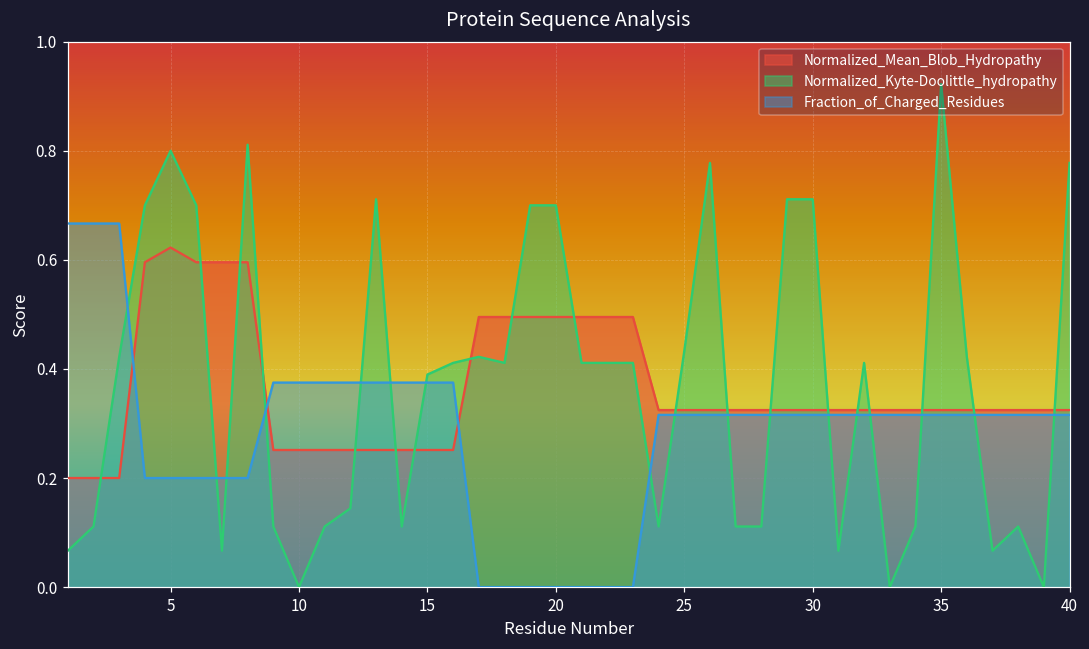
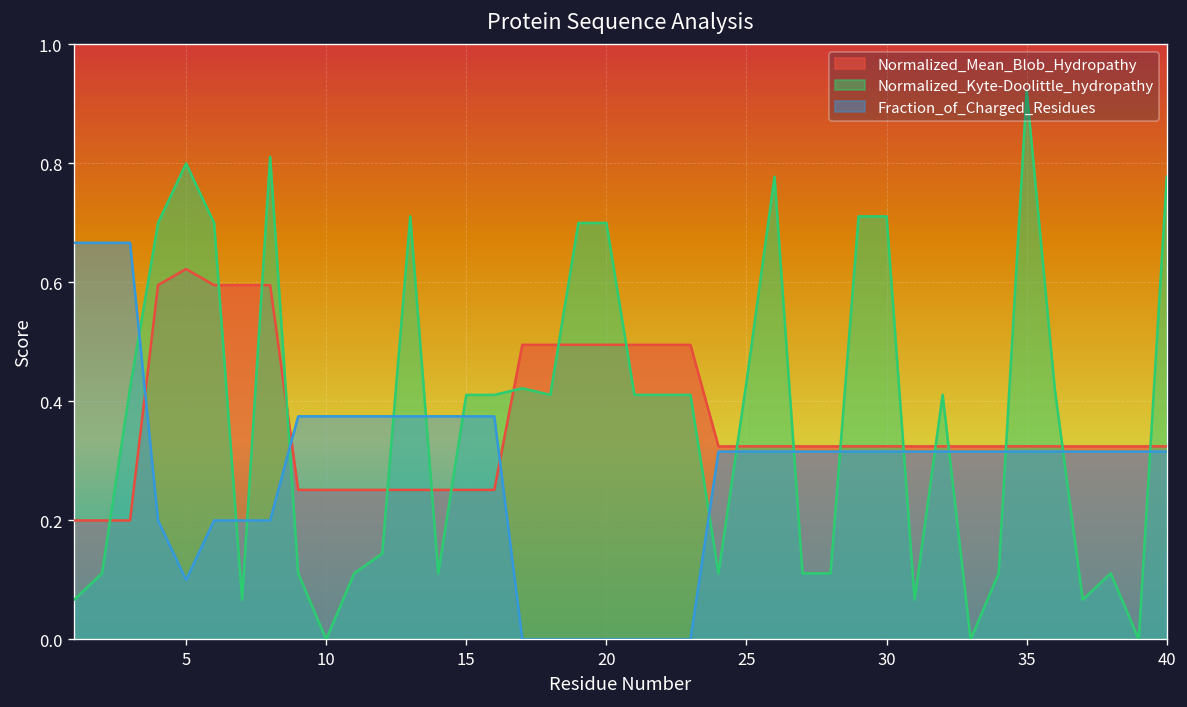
  {
    "Normalized_Mean_Blob_Hydropathy": {
      "5": 0.62,
      "10": 0.25,
      "15": 0.25,
      "20": 0.50,
      "25": 0.32,
      "30": 0.32,
      "35": 0.32,
      "40": 0.32
    },
    "Normalized_Kyte-Doolittle_hydropathy": {
      "5": 0.80,
      "10": 0.00,
-     "15": 0.39,
+     "15": 0.41,
      "20": 0.70,
      "25": 0.43,
      "30": 0.71,
      "40": 0.78
    },
    "Fraction_of_Charged_Residues": {
-     "5": 0.2,
+     "5": 0.1,
      "10": 0.38,
      "15": 0.38,
      "20": 0.0,
      "25": 0.32,
      "30": 0.32,
      "35": 0.32,
      "40": 0.32
    }
  }
